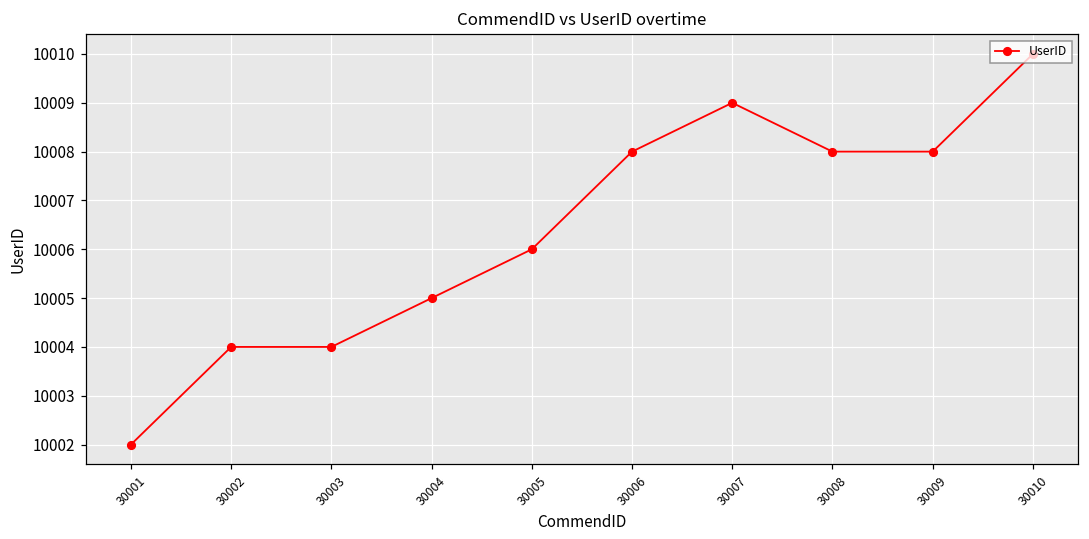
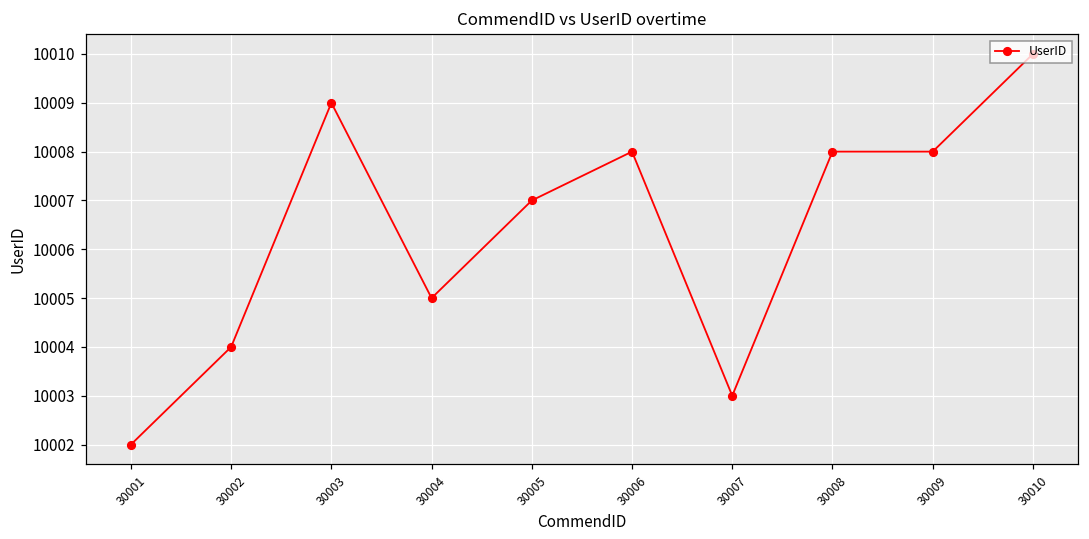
  {
    "30001": 10002,
    "30002": 10004,
-   "30003": 10004,
+   "30003": 10009,
    "30004": 10005,
-   "30005": 10006,
+   "30005": 10007,
    "30006": 10008,
-   "30007": 10009,
+   "30007": 10003,
    "30008": 10008,
    "30009": 10008
  }
